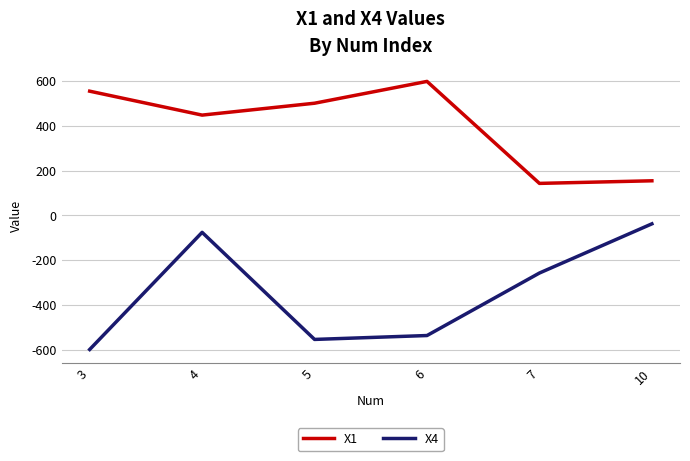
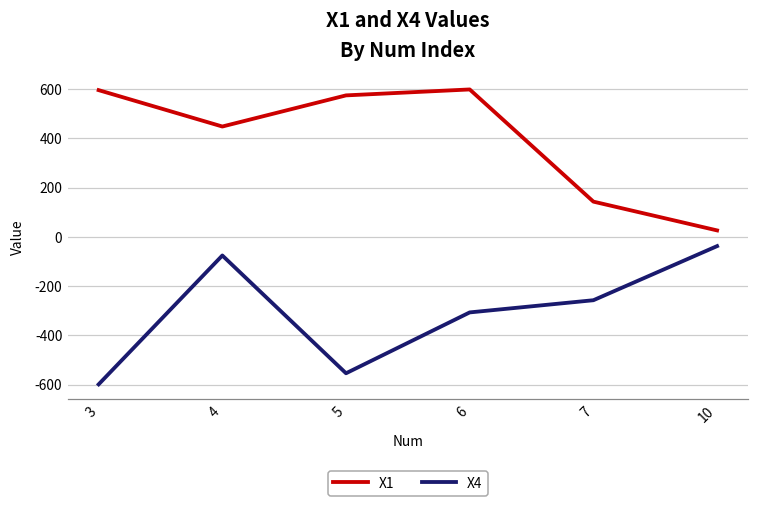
  {
    "X1": {
-     "3": 550,
+     "3": 600,
      "4": 450,
-     "5": 500,
+     "5": 570,
      "6": 600,
      "7": 140,
-     "10": 150
+     "10": 30
    },
    "X4": {
      "3": -600,
      "4": -80,
      "5": -550,
-     "6": -540,
+     "6": -310,
      "7": -260,
      "10": -40
    }
  }
